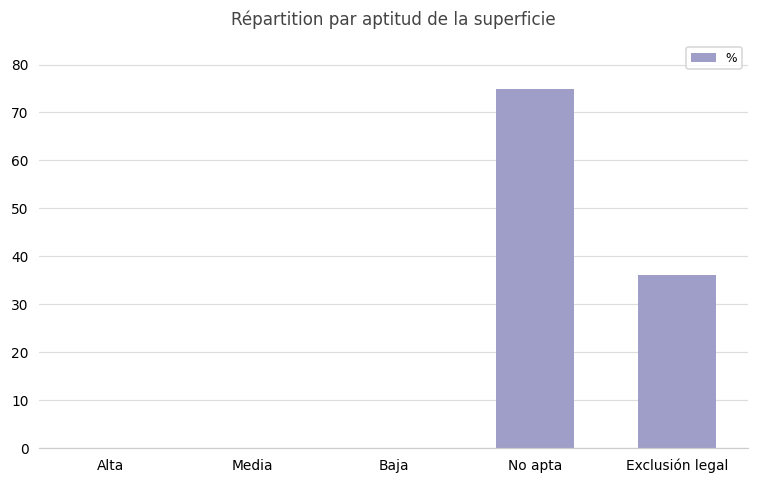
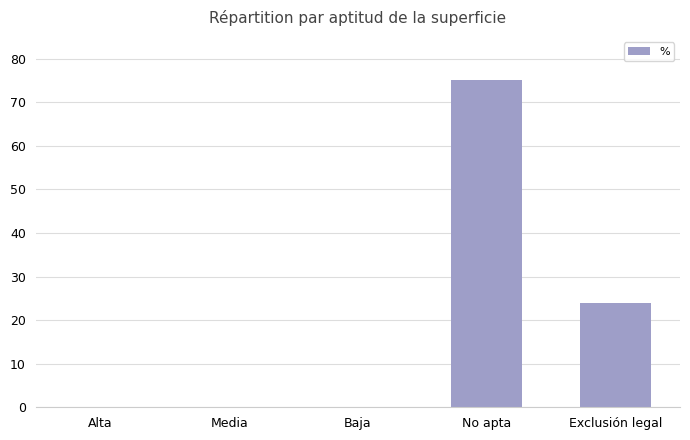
  {
    "Alta": 0,
    "Media": 0,
    "Baja": 0,
    "No apta": 75,
-   "Exclusión legal": 36
+   "Exclusión legal": 24
  }
